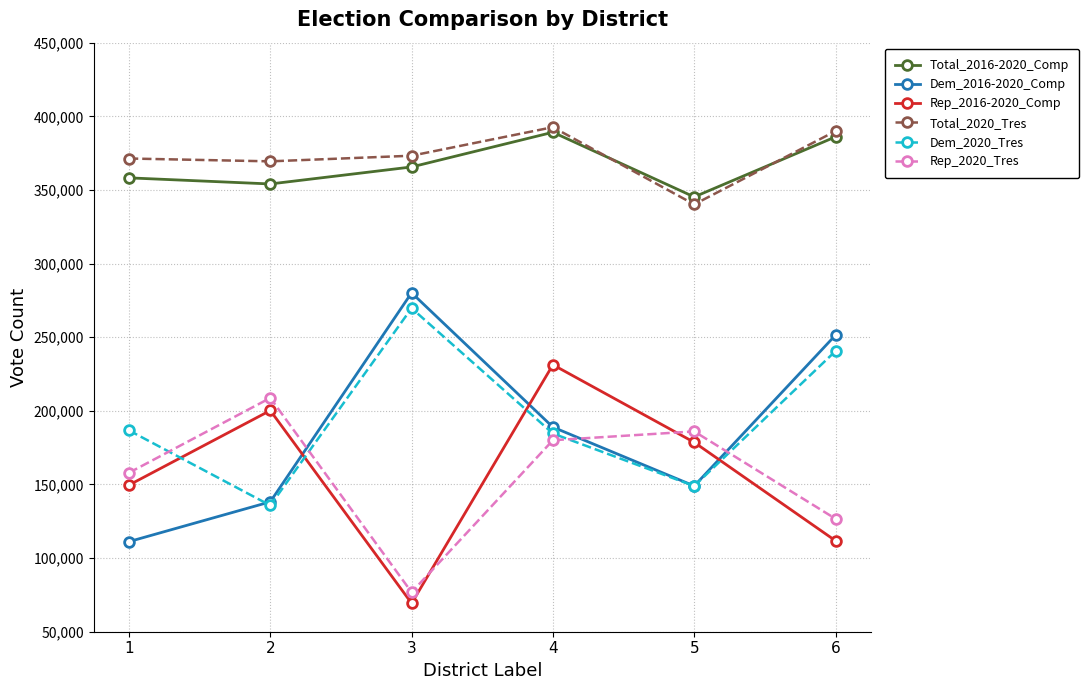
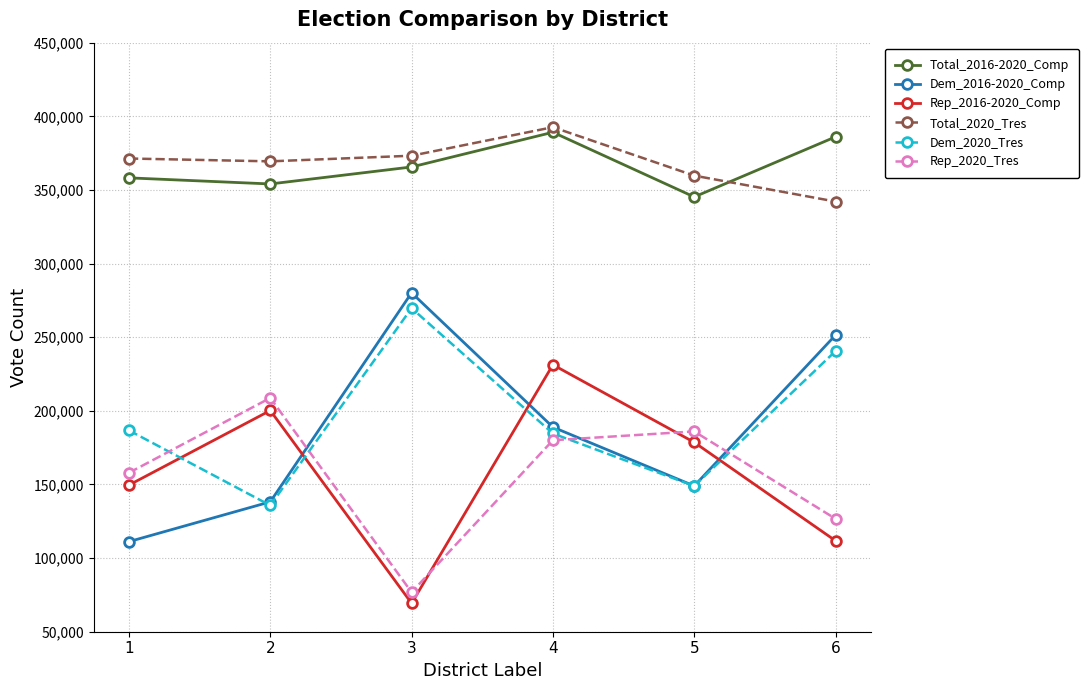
  {
    "Total_2016-2020_Comp": {
      "1": "358,000",
      "2": "354,000",
      "3": "366,000",
      "4": "389,000",
      "5": "345,000",
      "6": "386,000"
    },
    "Dem_2016-2020_Comp": {
      "1": "111,000",
      "2": "138,000",
      "3": "280,000",
      "4": "189,000",
      "6": "251,000"
    },
    "Rep_2016-2020_Comp": {
      "1": "150,000",
      "2": "200,000",
      "3": "69,000",
      "4": "231,000",
      "5": "179,000",
      "6": "112,000"
    },
    "Total_2020_Tres": {
      "1": "371,000",
      "2": "369,000",
      "3": "373,000",
      "4": "393,000",
-     "5": "340,000",
-     "6": "390,000"
+     "5": "360,000",
+     "6": "342,000"
    },
    "Dem_2020_Tres": {
      "1": "187,000",
      "2": "136,000",
      "3": "270,000",
      "4": "185,000",
      "6": "241,000"
    },
    "Rep_2020_Tres": {
      "1": "158,000",
      "2": "209,000",
      "3": "77,000",
      "4": "180,000",
      "5": "186,000",
      "6": "127,000"
    }
  }
